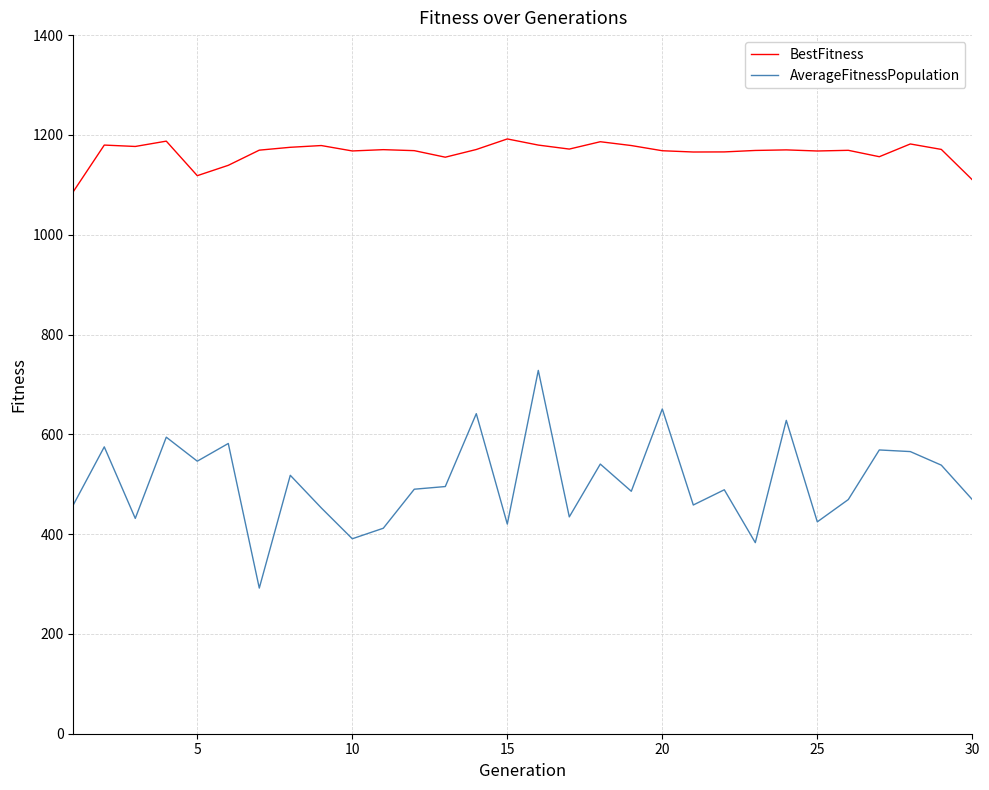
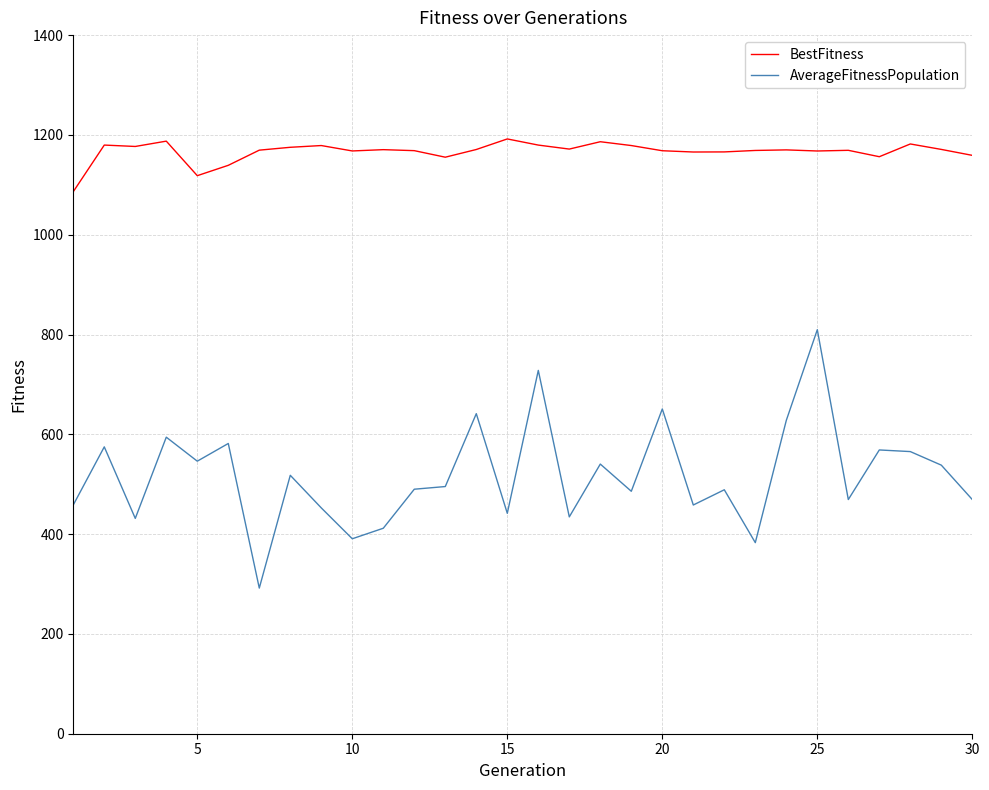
  {
    "BestFitness": {
      "5": 1120,
      "10": 1170,
      "15": 1190,
      "20": 1170,
      "25": 1170,
-     "30": 1110
+     "30": 1160
    },
    "AverageFitnessPopulation": {
      "5": 550,
      "10": 390,
-     "15": 420,
+     "15": 440,
      "20": 650,
-     "25": 420,
+     "25": 810,
      "30": 470
    }
  }
